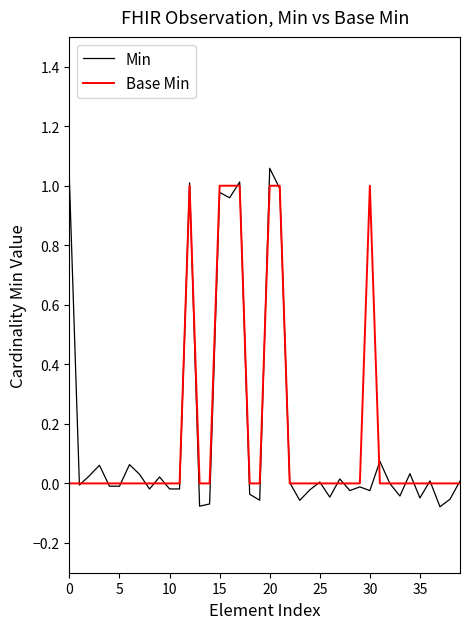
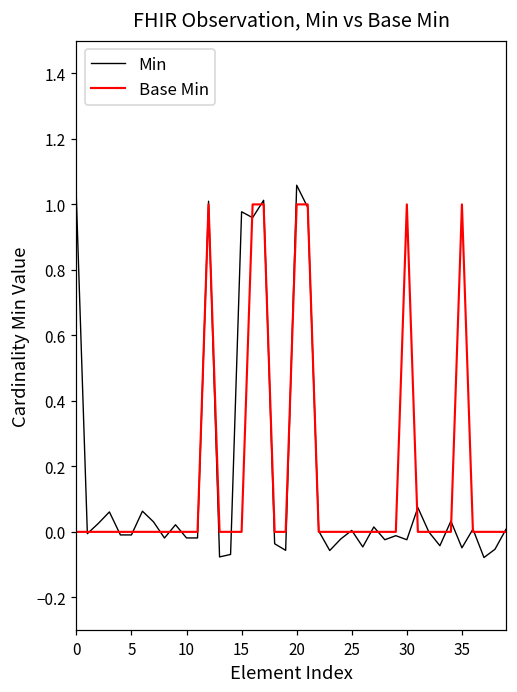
  {
    "Min": {
      "0": 1.02,
      "5": -0.01,
      "10": -0.02,
      "15": 0.98,
      "20": 1.06,
      "30": -0.02,
      "35": -0.05
    },
    "Base Min": {
      "0": 0,
      "5": 0,
      "10": 0,
-     "15": 1,
+     "15": 0,
      "20": 1,
      "30": 1,
-     "35": 0
+     "35": 1
    }
  }
